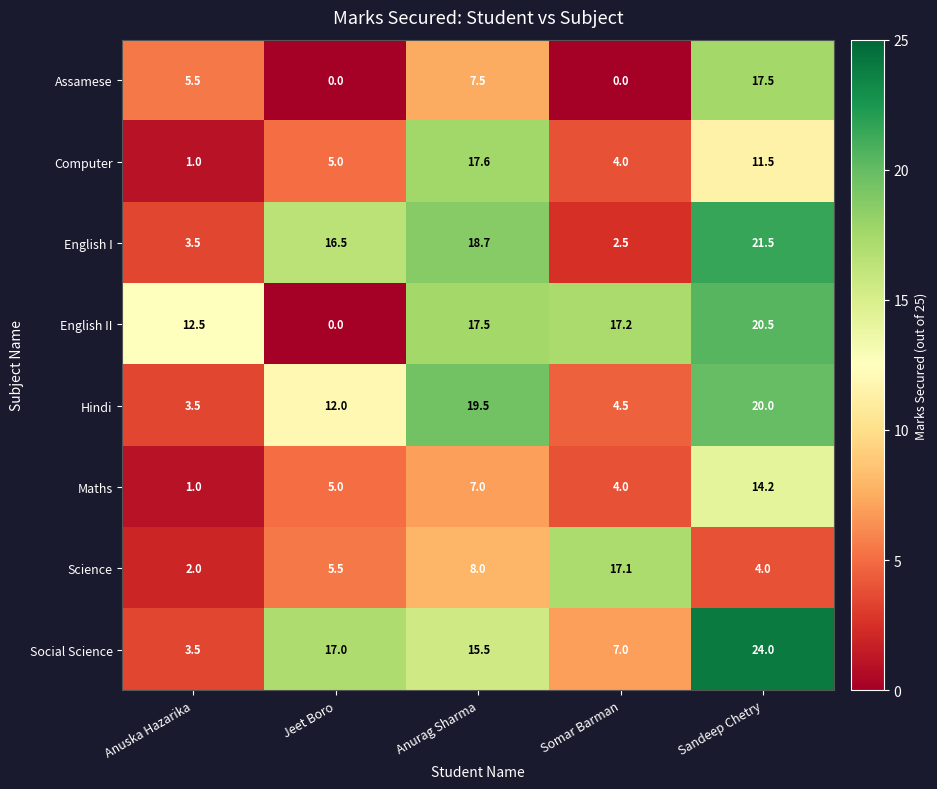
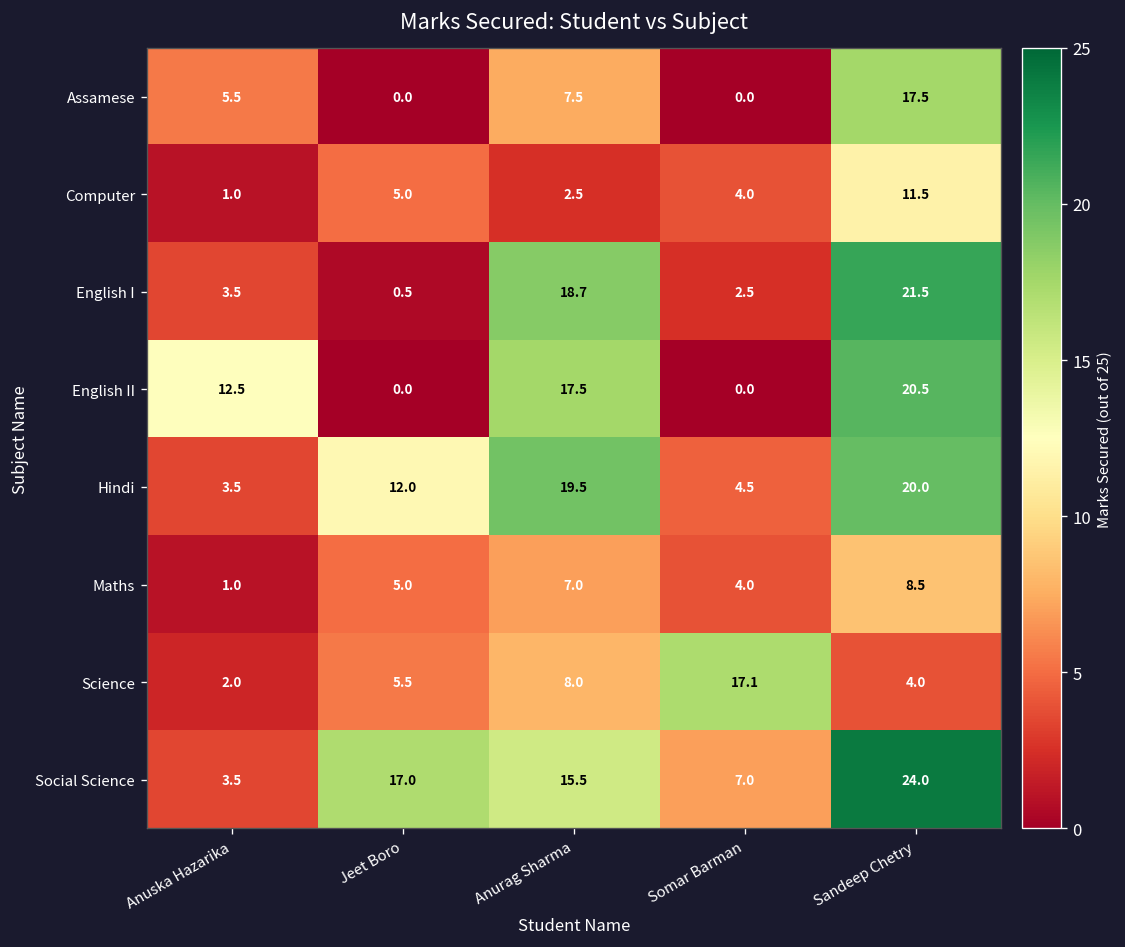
  {
    "Assamese": {
      "Anuska Hazarika": 5.5,
      "Jeet Boro": 0.0,
      "Anurag Sharma": 7.5,
      "Somar Barman": 0.0,
      "Sandeep Chetry": 17.5
    },
    "Computer": {
      "Anuska Hazarika": 1.0,
      "Jeet Boro": 5.0,
-     "Anurag Sharma": 17.6,
+     "Anurag Sharma": 2.5,
      "Somar Barman": 4.0,
      "Sandeep Chetry": 11.5
    },
    "English I": {
      "Anuska Hazarika": 3.5,
-     "Jeet Boro": 16.5,
+     "Jeet Boro": 0.5,
      "Anurag Sharma": 18.7,
      "Somar Barman": 2.5,
      "Sandeep Chetry": 21.5
    },
    "English II": {
      "Anuska Hazarika": 12.5,
      "Jeet Boro": 0.0,
      "Anurag Sharma": 17.5,
-     "Somar Barman": 17.2,
+     "Somar Barman": 0.0,
      "Sandeep Chetry": 20.5
    },
    "Hindi": {
      "Anuska Hazarika": 3.5,
      "Jeet Boro": 12.0,
      "Anurag Sharma": 19.5,
      "Somar Barman": 4.5,
      "Sandeep Chetry": 20.0
    },
    "Maths": {
      "Anuska Hazarika": 1.0,
      "Jeet Boro": 5.0,
      "Anurag Sharma": 7.0,
      "Somar Barman": 4.0,
-     "Sandeep Chetry": 14.2
+     "Sandeep Chetry": 8.5
    },
    "Science": {
      "Anuska Hazarika": 2.0,
      "Jeet Boro": 5.5,
      "Anurag Sharma": 8.0,
      "Somar Barman": 17.1,
      "Sandeep Chetry": 4.0
    },
    "Social Science": {
      "Anuska Hazarika": 3.5,
      "Jeet Boro": 17.0,
      "Anurag Sharma": 15.5,
      "Somar Barman": 7.0,
      "Sandeep Chetry": 24.0
    }
  }
